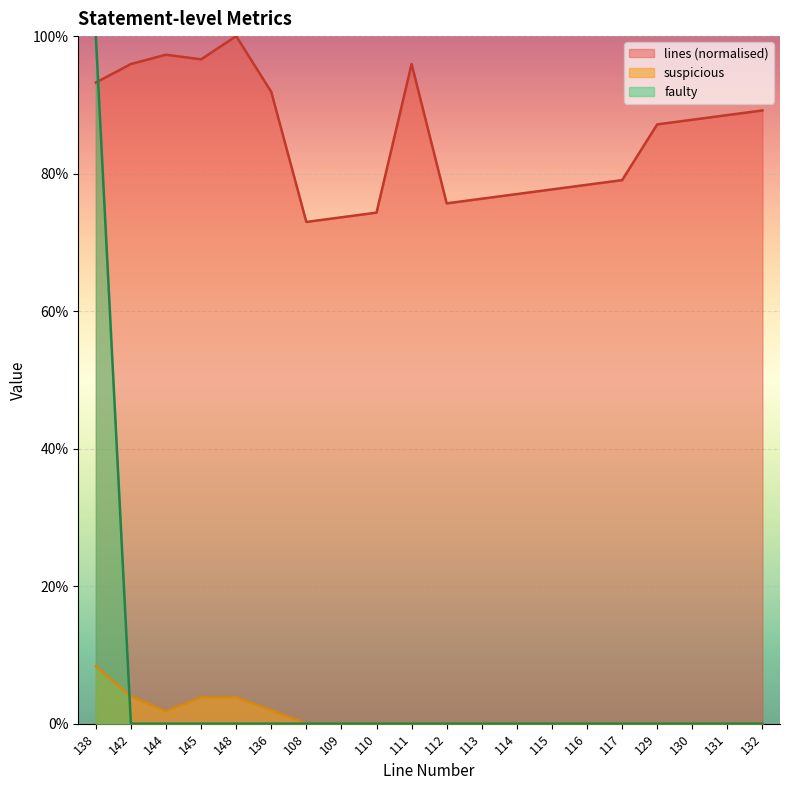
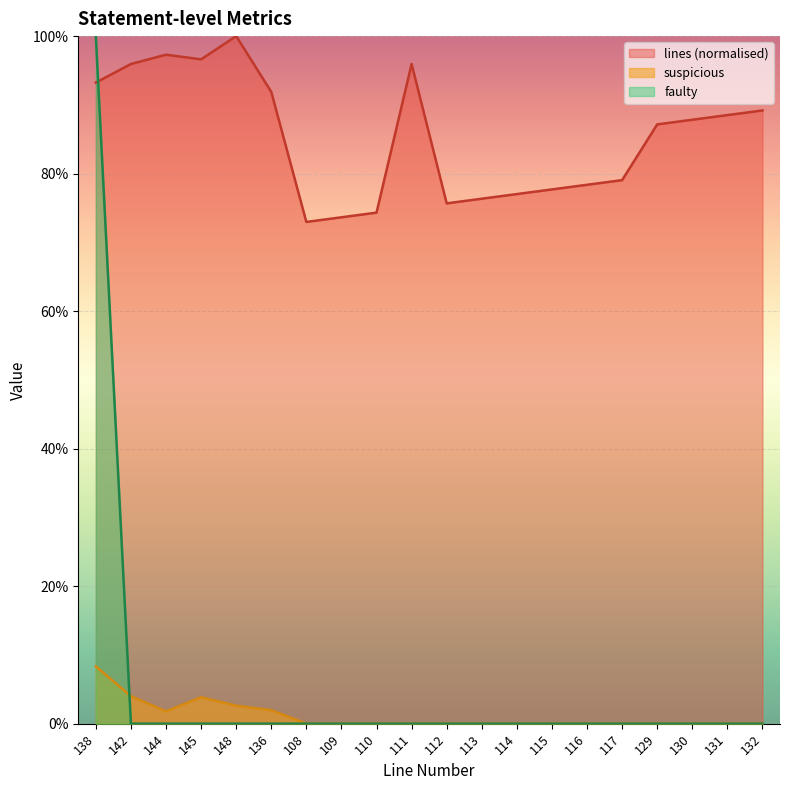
  {
    "lines (normalised)": {
      "138": "93%",
      "142": "96%",
      "144": "97%",
      "145": "97%",
      "148": "100%",
      "136": "92%",
      "108": "73%",
      "109": "74%",
      "110": "74%",
      "111": "96%",
      "112": "76%",
      "113": "76%",
      "114": "77%",
      "115": "78%",
      "116": "78%",
      "117": "79%",
      "129": "87%",
      "130": "88%",
      "131": "89%",
      "132": "89%"
    },
    "suspicious": {
      "138": "8%",
      "142": "4%",
      "144": "2%",
      "145": "4%",
-     "148": "4%",
+     "148": "3%",
      "136": "2%"
    },
    "faulty": {
      "138": "100%",
      "142": "0%",
      "144": "0%",
      "145": "0%",
      "148": "0%",
      "136": "0%"
    }
  }
